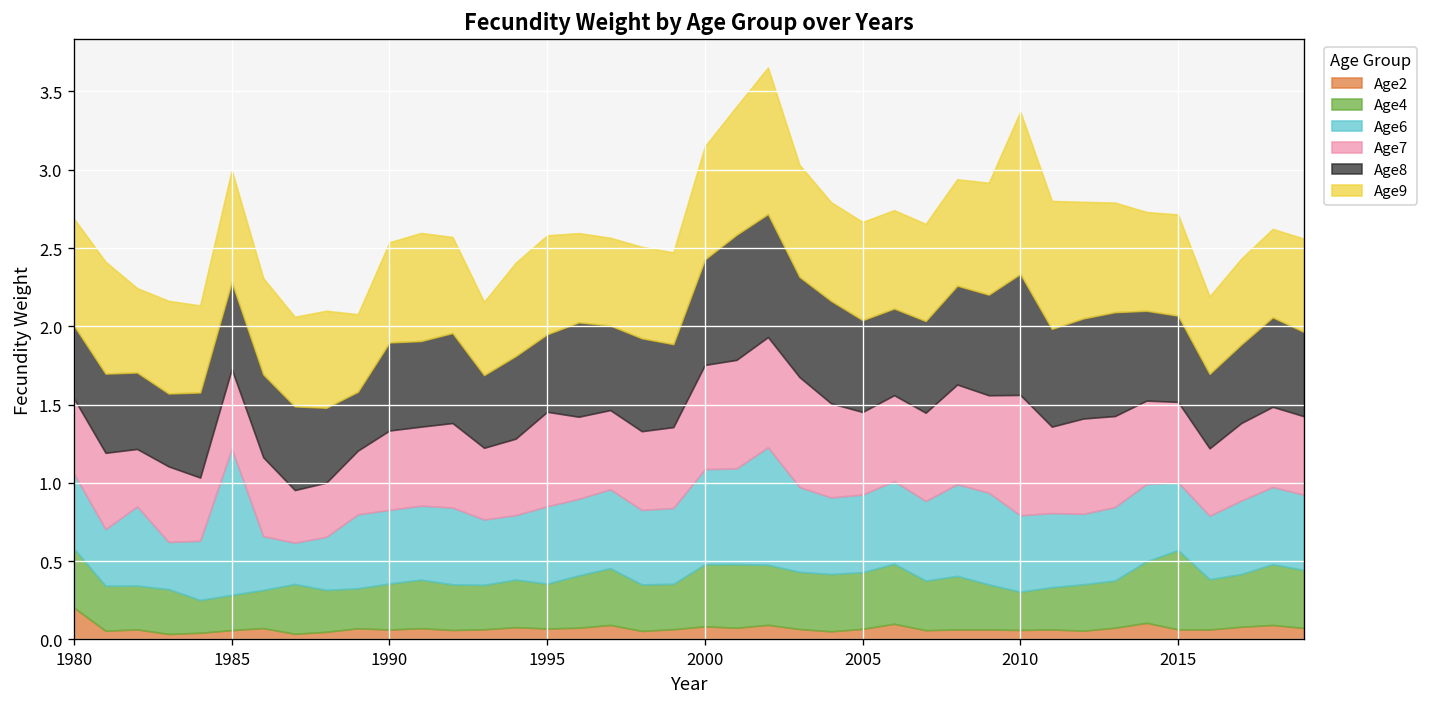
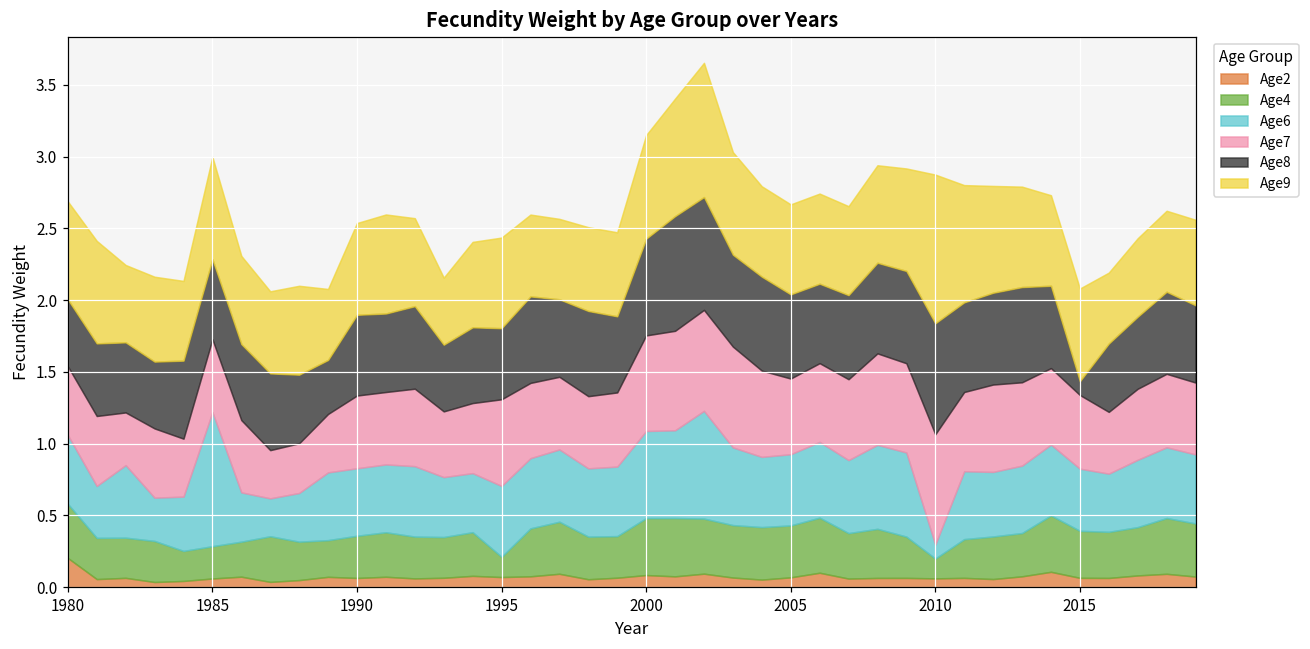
  {
    "Age2": {
      "1980": 0.20,
      "1985": 0.06,
      "1990": 0.06,
      "1995": 0.07,
      "2000": 0.08,
      "2005": 0.07,
      "2010": 0.06,
      "2015": 0.06
    },
    "Age4": {
      "1980": 0.38,
      "1985": 0.22,
      "1990": 0.29,
-     "1995": 0.29,
+     "1995": 0.14,
      "2000": 0.40,
      "2005": 0.36,
-     "2010": 0.24,
-     "2015": 0.51
+     "2010": 0.14,
+     "2015": 0.33
    },
    "Age6": {
      "1980": 0.48,
      "1985": 0.93,
      "1990": 0.47,
      "1995": 0.49,
      "2000": 0.61,
      "2005": 0.50,
-     "2010": 0.49,
+     "2010": 0.10,
      "2015": 0.43
    },
    "Age7": {
      "1980": 0.48,
      "1985": 0.51,
      "1990": 0.51,
      "1995": 0.60,
      "2000": 0.67,
      "2005": 0.53,
      "2010": 0.77,
      "2015": 0.51
    },
    "Age8": {
      "1980": 0.47,
      "1985": 0.56,
      "1990": 0.56,
      "1995": 0.50,
      "2000": 0.67,
      "2005": 0.59,
      "2010": 0.77,
-     "2015": 0.55
+     "2015": 0.10
    },
    "Age9": {
      "1980": 0.68,
      "1985": 0.71,
      "1990": 0.64,
      "1995": 0.63,
      "2000": 0.72,
      "2005": 0.63,
      "2010": 1.04,
      "2015": 0.65
    }
  }
